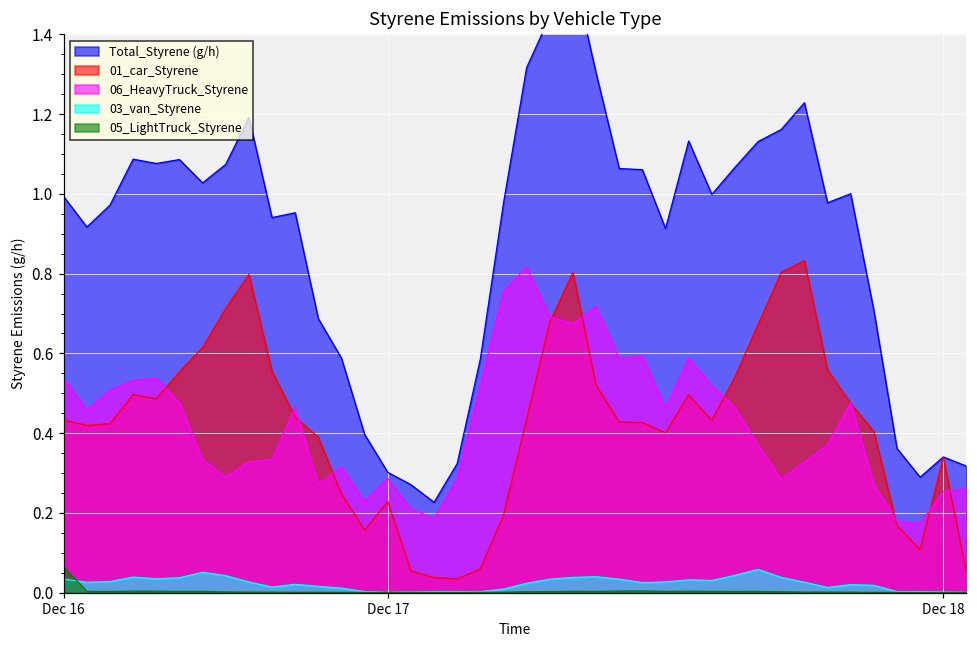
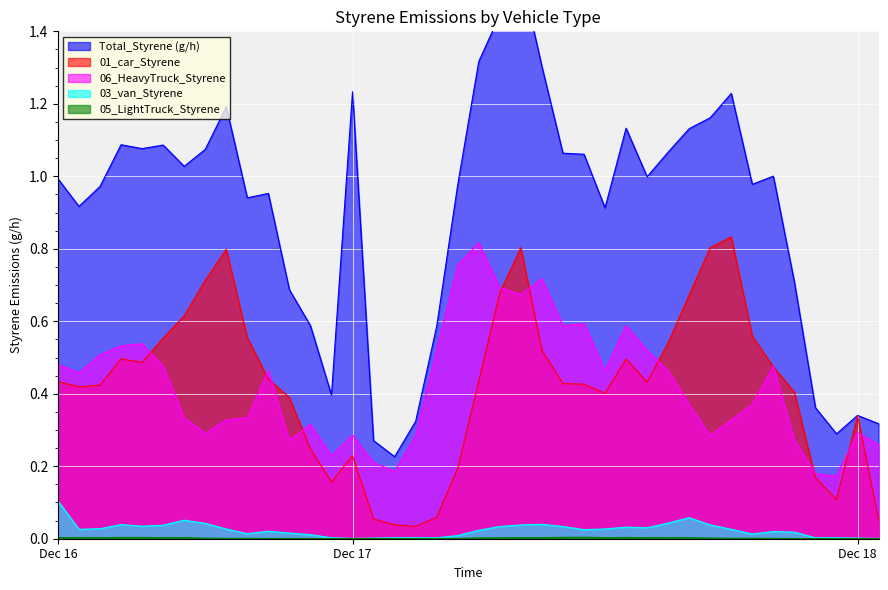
  {
    "Total_Styrene (g/h)": {
      "Dec 16": 0.99,
-     "Dec 17": 0.30
+     "Dec 17": 1.23
    },
    "01_car_Styrene": {
      "Dec 16": 0.43,
      "Dec 17": 0.23
    },
    "06_HeavyTruck_Styrene": {
-     "Dec 16": 0.54,
+     "Dec 16": 0.48,
      "Dec 17": 0.29,
-     "Dec 18": 0.25
+     "Dec 18": 0.29
    },
    "03_van_Styrene": {
-     "Dec 16": 0.03
+     "Dec 16": 0.10
    },
    "05_LightTruck_Styrene": {
-     "Dec 16": 0.06
+     "Dec 16": 0.00
    }
  }
